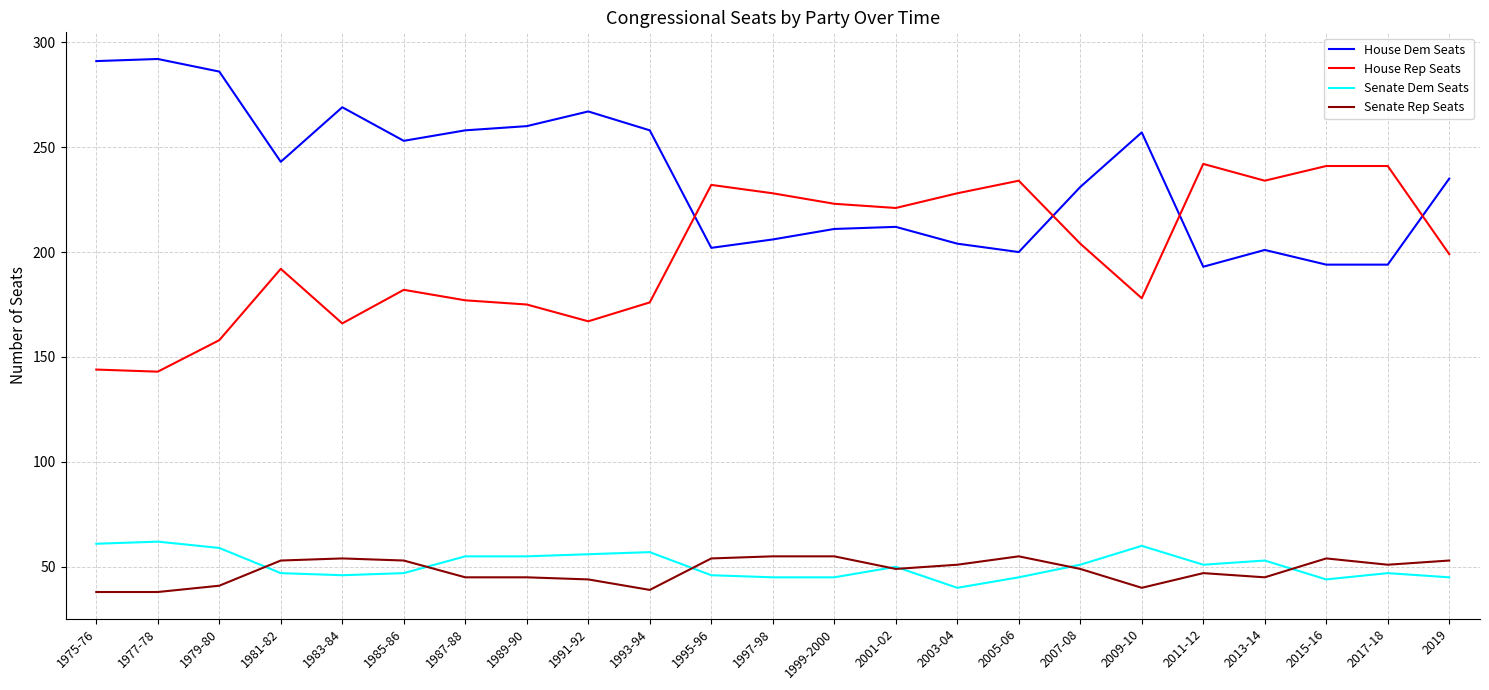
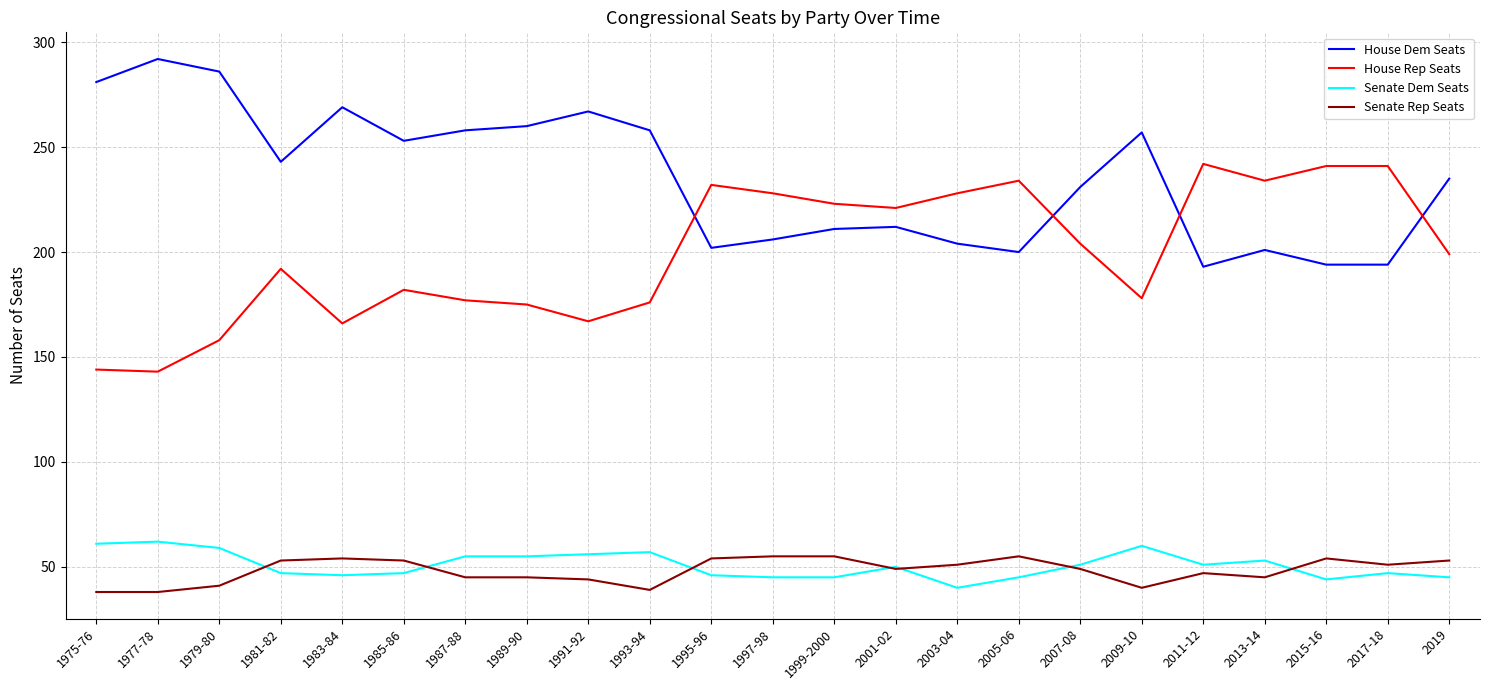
  {
    "House Dem Seats": {
-     "1975-76": 291,
+     "1975-76": 281,
      "1977-78": 292,
      "1979-80": 286,
      "1981-82": 243,
      "1983-84": 269,
      "1985-86": 253,
      "1987-88": 258,
      "1989-90": 260,
      "1991-92": 267,
      "1993-94": 258,
      "1995-96": 202,
      "1997-98": 206,
      "1999-2000": 211,
      "2001-02": 212,
      "2003-04": 204,
      "2005-06": 200,
      "2007-08": 231,
      "2009-10": 257,
      "2011-12": 193,
      "2013-14": 201,
      "2015-16": 194,
      "2017-18": 194,
      "2019": 235
    },
    "House Rep Seats": {
      "1975-76": 144,
      "1977-78": 143,
      "1979-80": 158,
      "1981-82": 192,
      "1983-84": 166,
      "1985-86": 182,
      "1987-88": 177,
      "1989-90": 175,
      "1991-92": 167,
      "1993-94": 176,
      "1995-96": 232,
      "1997-98": 228,
      "1999-2000": 223,
      "2001-02": 221,
      "2003-04": 228,
      "2005-06": 234,
      "2007-08": 204,
      "2009-10": 178,
      "2011-12": 242,
      "2013-14": 234,
      "2015-16": 241,
      "2017-18": 241,
      "2019": 199
    },
    "Senate Dem Seats": {
      "1975-76": 61,
      "1977-78": 62,
      "1979-80": 59,
      "1981-82": 47,
      "1983-84": 46,
      "1985-86": 47,
      "1987-88": 55,
      "1989-90": 55,
      "1991-92": 56,
      "1993-94": 57,
      "1995-96": 46,
      "1997-98": 45,
      "1999-2000": 45,
      "2003-04": 40,
      "2005-06": 45,
      "2007-08": 51,
      "2009-10": 60,
      "2011-12": 51,
      "2013-14": 53,
      "2015-16": 44,
      "2017-18": 47,
      "2019": 45
    },
    "Senate Rep Seats": {
      "1975-76": 38,
      "1977-78": 38,
      "1979-80": 41,
      "1981-82": 53,
      "1983-84": 54,
      "1985-86": 53,
      "1987-88": 45,
      "1989-90": 45,
      "1991-92": 44,
      "1993-94": 39,
      "1995-96": 54,
      "1997-98": 55,
      "1999-2000": 55,
      "2003-04": 51,
      "2005-06": 55,
      "2007-08": 49,
      "2009-10": 40,
      "2011-12": 47,
      "2013-14": 45,
      "2015-16": 54,
      "2017-18": 51,
      "2019": 53
    }
  }
